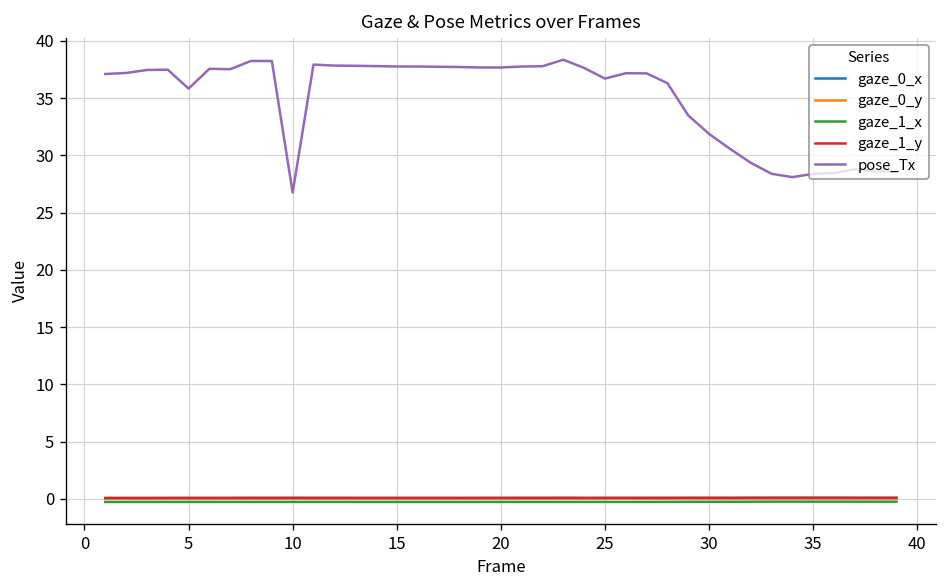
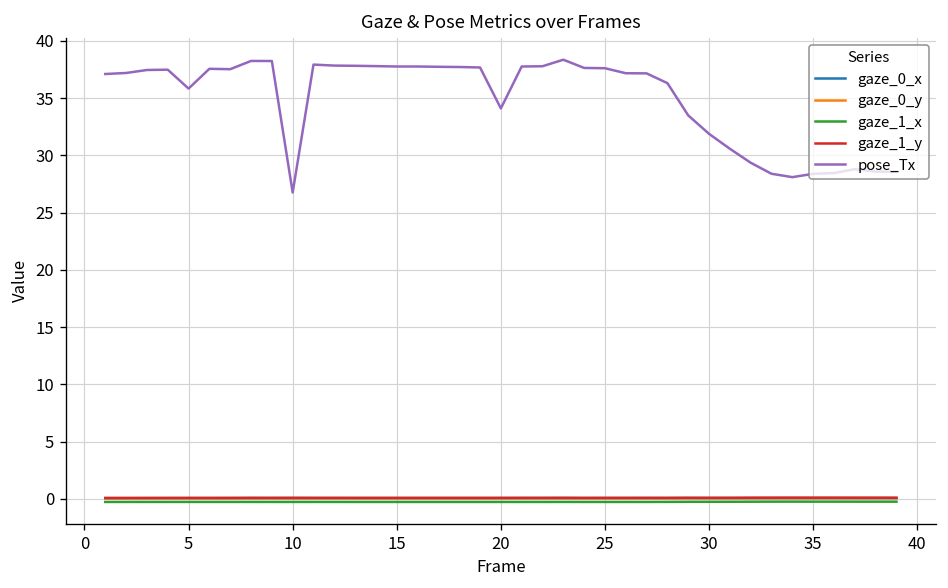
  {
    "gaze_1_y": {
      "5": 0,
      "10": 0,
      "15": 0,
      "20": 0,
      "25": 0,
      "30": 0,
      "35": 0
    },
    "gaze_1_x": {
      "5": 0,
      "10": 0,
      "15": 0,
      "20": 0,
      "25": 0,
      "30": 0,
      "35": 0
    },
    "pose_Tx": {
      "5": 36,
      "10": 27,
      "15": 38,
-     "20": 38,
-     "25": 37,
+     "20": 34,
+     "25": 38,
      "30": 32
    }
  }
